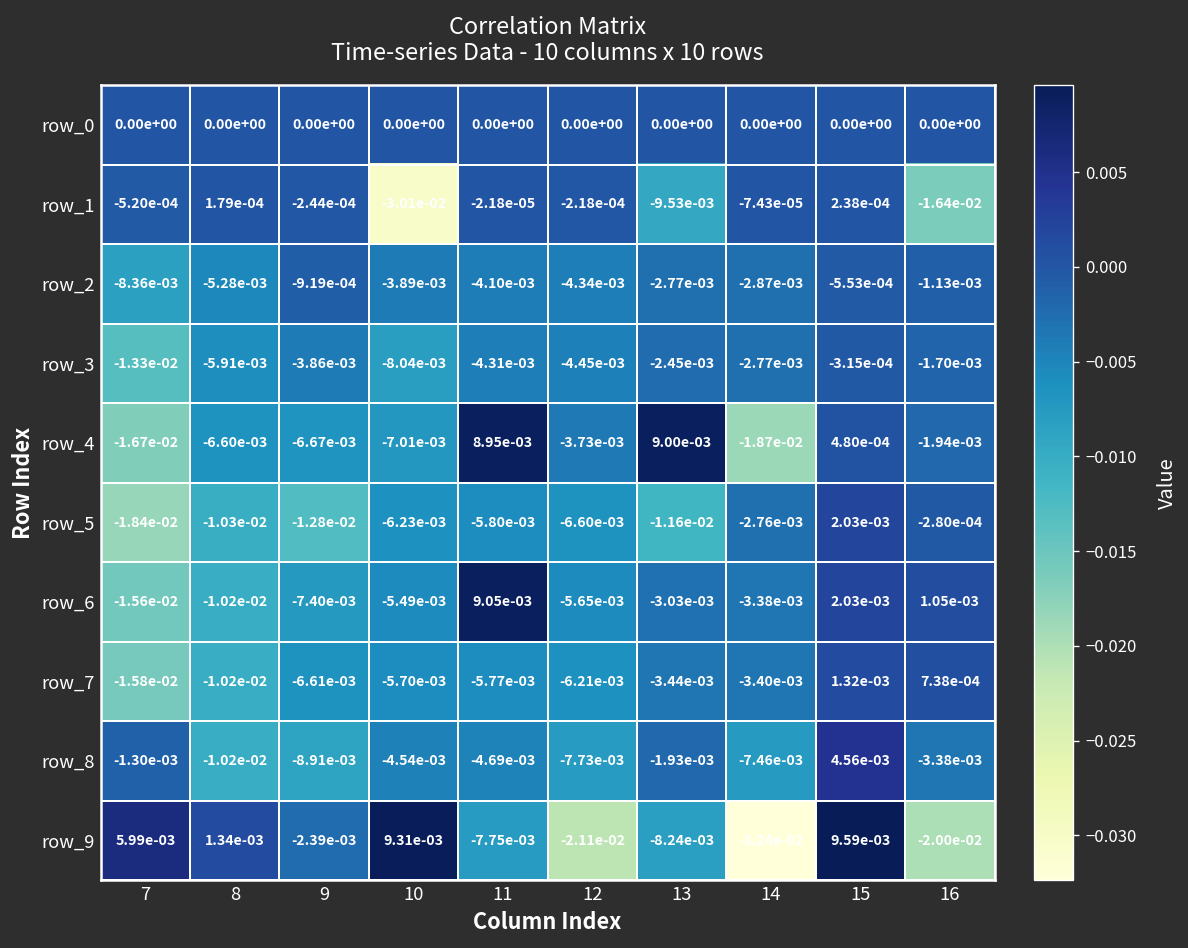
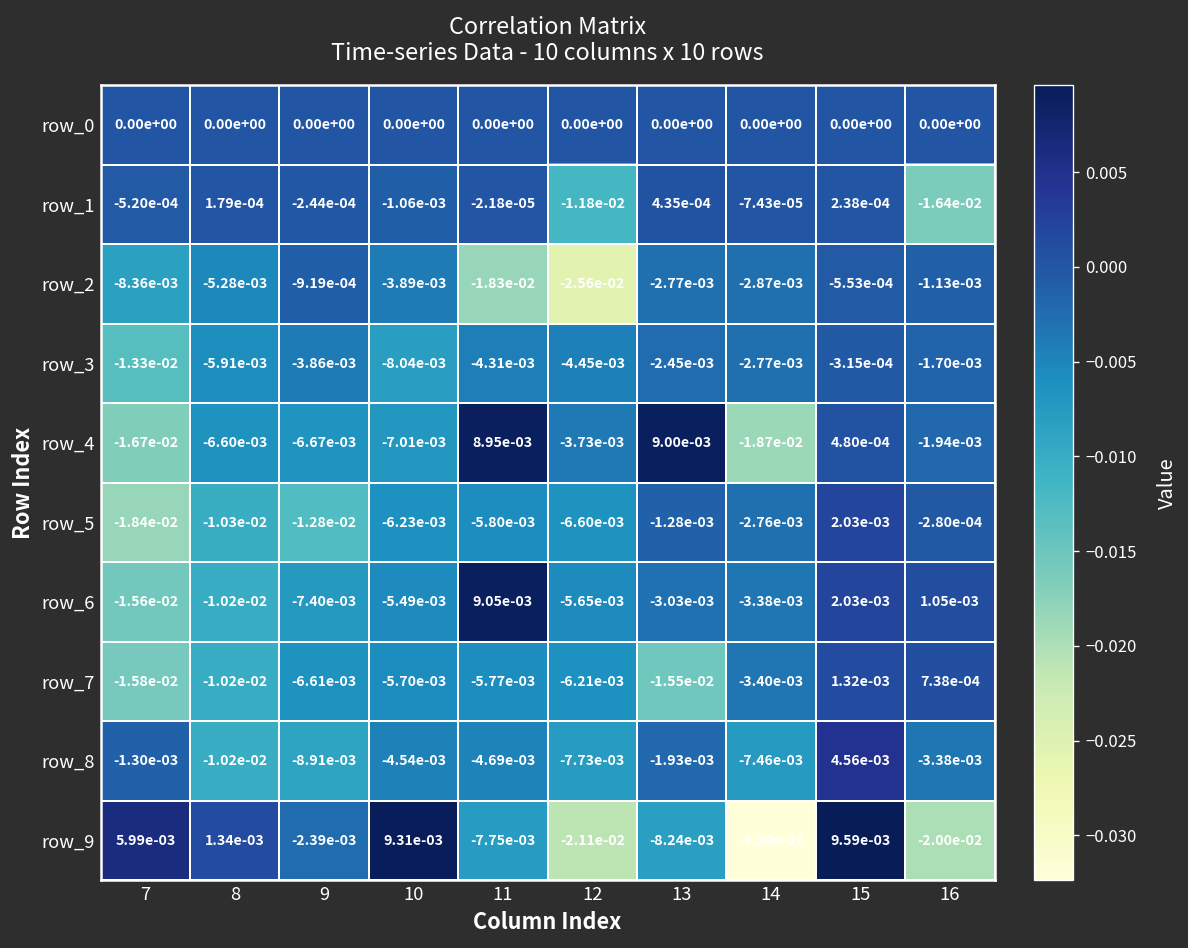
  {
    "row_0": {
      "7": "0.00e+00",
      "8": "0.00e+00",
      "9": "0.00e+00",
      "10": "0.00e+00",
      "11": "0.00e+00",
      "12": "0.00e+00",
      "13": "0.00e+00",
      "14": "0.00e+00",
      "15": "0.00e+00",
      "16": "0.00e+00"
    },
    "row_1": {
      "7": "-5.20e-04",
      "8": "1.79e-04",
      "9": "-2.44e-04",
-     "10": "-3.01e-02",
+     "10": "-1.06e-03",
      "11": "-2.18e-05",
-     "12": "-2.18e-04",
-     "13": "-9.53e-03",
+     "12": "-1.18e-02",
+     "13": "4.35e-04",
      "14": "-7.43e-05",
      "15": "2.38e-04",
      "16": "-1.64e-02"
    },
    "row_2": {
      "7": "-8.36e-03",
      "8": "-5.28e-03",
      "9": "-9.19e-04",
      "10": "-3.89e-03",
-     "11": "-4.10e-03",
-     "12": "-4.34e-03",
+     "11": "-1.83e-02",
+     "12": "-2.56e-02",
      "13": "-2.77e-03",
      "14": "-2.87e-03",
      "15": "-5.53e-04",
      "16": "-1.13e-03"
    },
    "row_3": {
      "7": "-1.33e-02",
      "8": "-5.91e-03",
      "9": "-3.86e-03",
      "10": "-8.04e-03",
      "11": "-4.31e-03",
      "12": "-4.45e-03",
      "13": "-2.45e-03",
      "14": "-2.77e-03",
      "15": "-3.15e-04",
      "16": "-1.70e-03"
    },
    "row_4": {
      "7": "-1.67e-02",
      "8": "-6.60e-03",
      "9": "-6.67e-03",
      "10": "-7.01e-03",
      "11": "8.95e-03",
      "12": "-3.73e-03",
      "13": "9.00e-03",
      "14": "-1.87e-02",
      "15": "4.80e-04",
      "16": "-1.94e-03"
    },
    "row_5": {
      "7": "-1.84e-02",
      "8": "-1.03e-02",
      "9": "-1.28e-02",
      "10": "-6.23e-03",
      "11": "-5.80e-03",
      "12": "-6.60e-03",
-     "13": "-1.16e-02",
+     "13": "-1.28e-03",
      "14": "-2.76e-03",
      "15": "2.03e-03",
      "16": "-2.80e-04"
    },
    "row_6": {
      "7": "-1.56e-02",
      "8": "-1.02e-02",
      "9": "-7.40e-03",
      "10": "-5.49e-03",
      "11": "9.05e-03",
      "12": "-5.65e-03",
      "13": "-3.03e-03",
      "14": "-3.38e-03",
      "15": "2.03e-03",
      "16": "1.05e-03"
    },
    "row_7": {
      "7": "-1.58e-02",
      "8": "-1.02e-02",
      "9": "-6.61e-03",
      "10": "-5.70e-03",
      "11": "-5.77e-03",
      "12": "-6.21e-03",
-     "13": "-3.44e-03",
+     "13": "-1.55e-02",
      "14": "-3.40e-03",
      "15": "1.32e-03",
      "16": "7.38e-04"
    },
    "row_8": {
      "7": "-1.30e-03",
      "8": "-1.02e-02",
      "9": "-8.91e-03",
      "10": "-4.54e-03",
      "11": "-4.69e-03",
      "12": "-7.73e-03",
      "13": "-1.93e-03",
      "14": "-7.46e-03",
      "15": "4.56e-03",
      "16": "-3.38e-03"
    },
    "row_9": {
      "7": "5.99e-03",
      "8": "1.34e-03",
      "9": "-2.39e-03",
      "10": "9.31e-03",
      "11": "-7.75e-03",
      "12": "-2.11e-02",
      "13": "-8.24e-03",
      "15": "9.59e-03",
      "16": "-2.00e-02"
    }
  }
